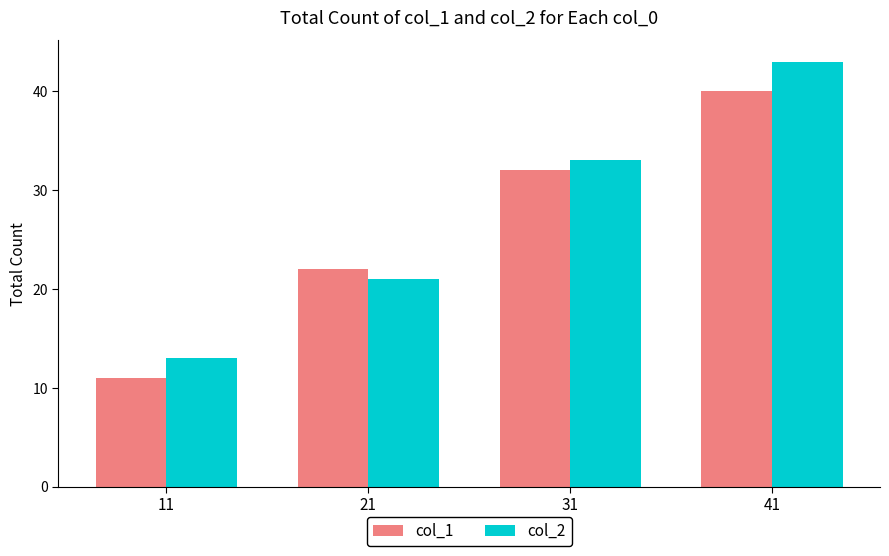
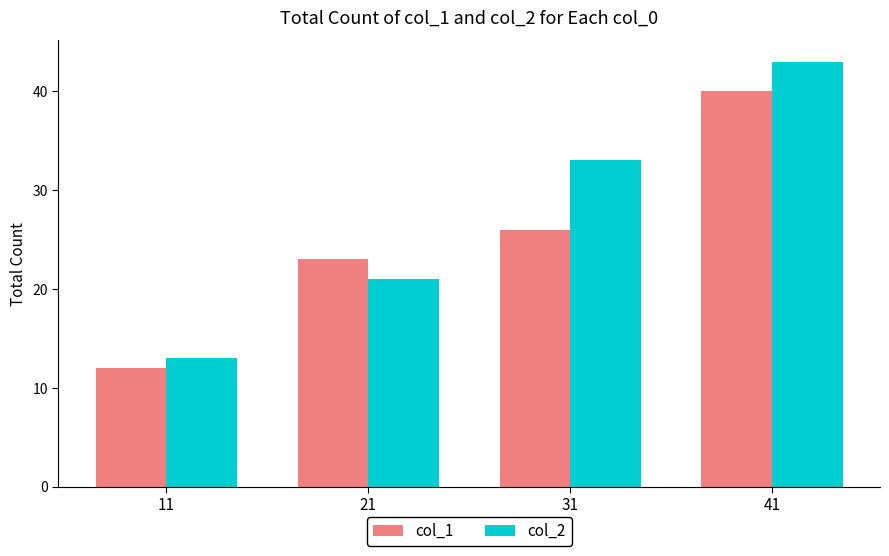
  {
    "col_1": {
-     "11": 11,
-     "21": 22,
-     "31": 32,
+     "11": 12,
+     "21": 23,
+     "31": 26,
      "41": 40
    },
    "col_2": {
      "11": 13,
      "21": 21,
      "31": 33,
      "41": 43
    }
  }
